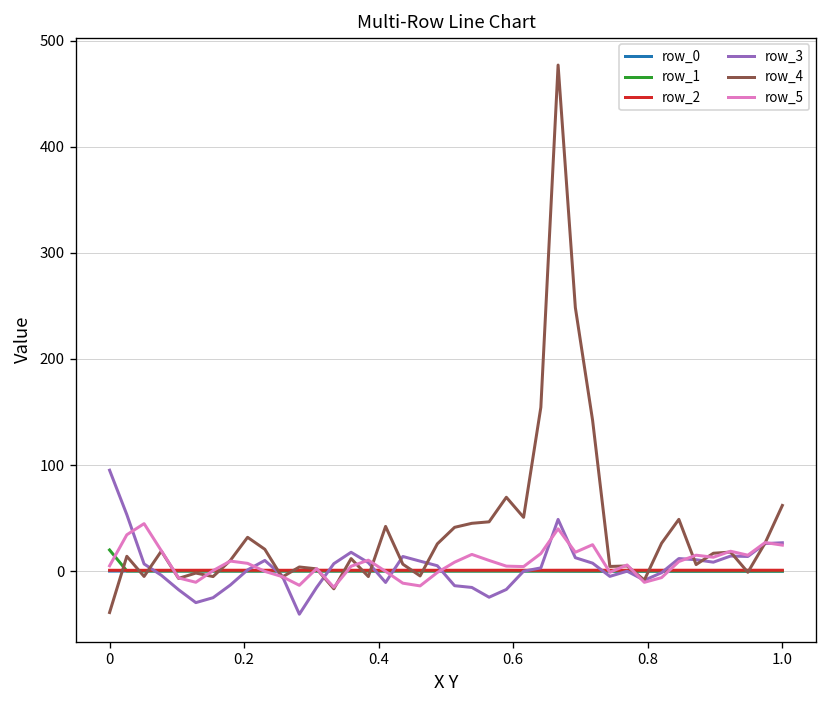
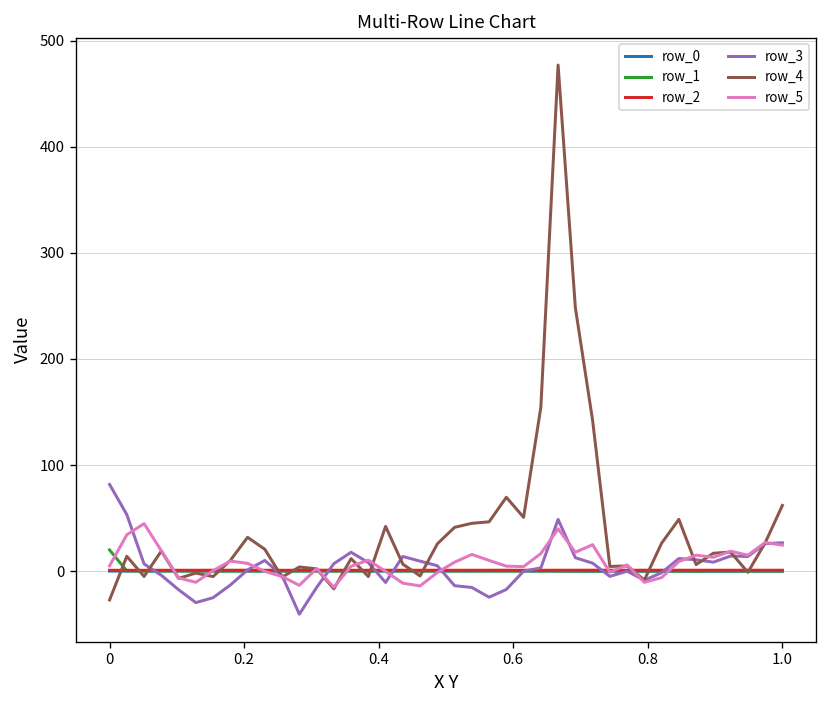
  {
    "row_1": {
      "0": 20
    },
    "row_3": {
-     "0": 100
+     "0": 80
    },
    "row_4": {
-     "0": -40,
+     "0": -30,
      "1.0": 60
    },
    "row_5": {
      "0": 10
    }
  }
